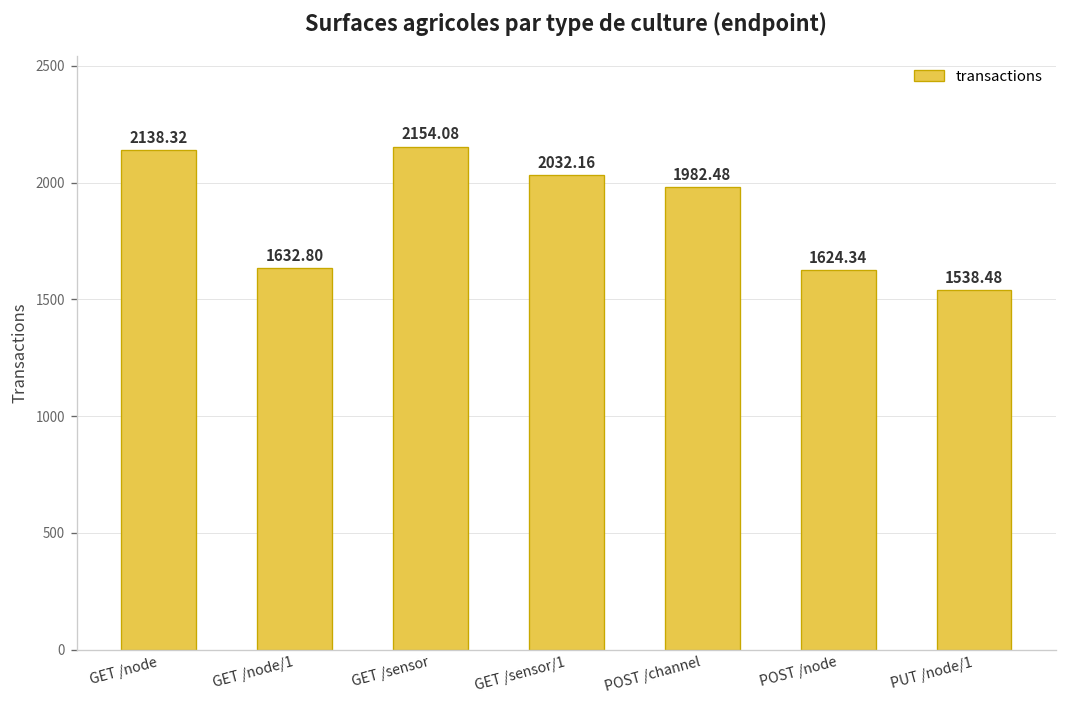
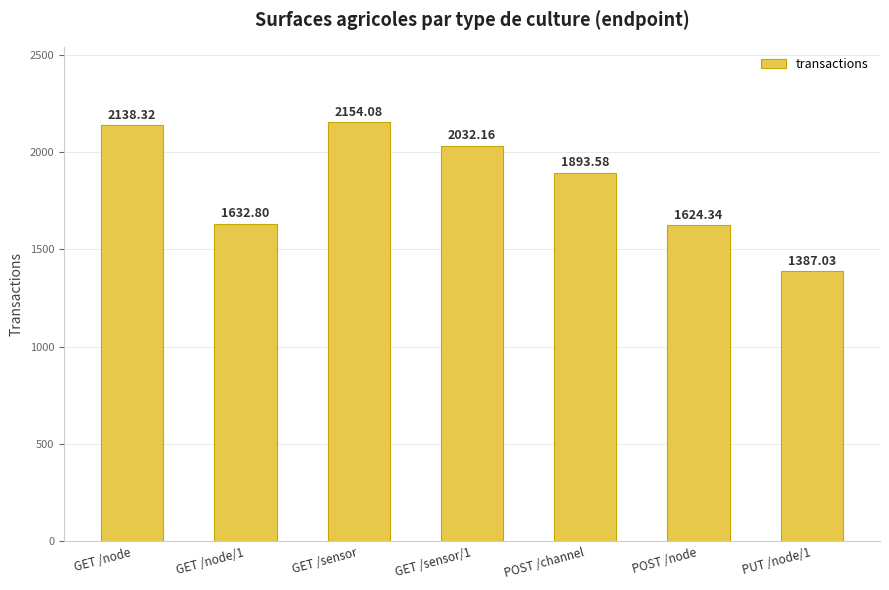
  {
    "GET /node": 2138.32,
    "GET /node/1": 1632.80,
    "GET /sensor": 2154.08,
    "GET /sensor/1": 2032.16,
-   "POST /channel": 1982.48,
+   "POST /channel": 1893.58,
    "POST /node": 1624.34,
-   "PUT /node/1": 1538.48
+   "PUT /node/1": 1387.03
  }
